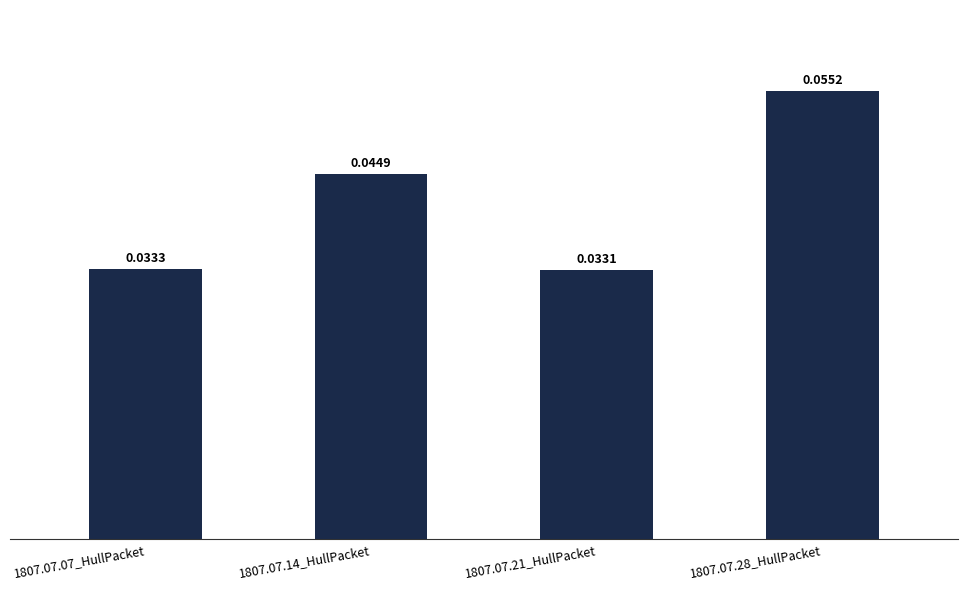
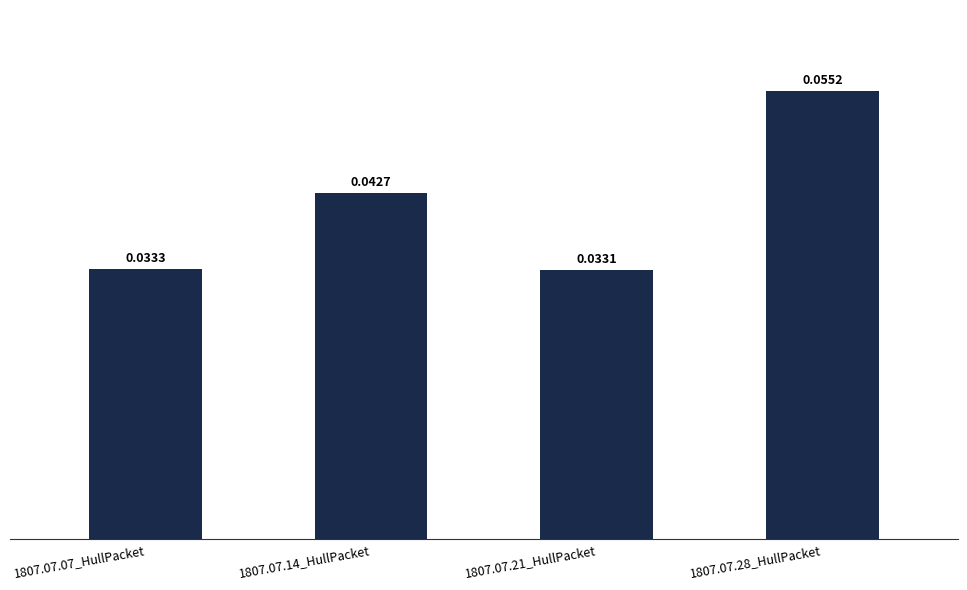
  {
    "1807.07.07_HullPacket": 0.0333,
-   "1807.07.14_HullPacket": 0.0449,
+   "1807.07.14_HullPacket": 0.0427,
    "1807.07.21_HullPacket": 0.0331,
    "1807.07.28_HullPacket": 0.0552
  }
